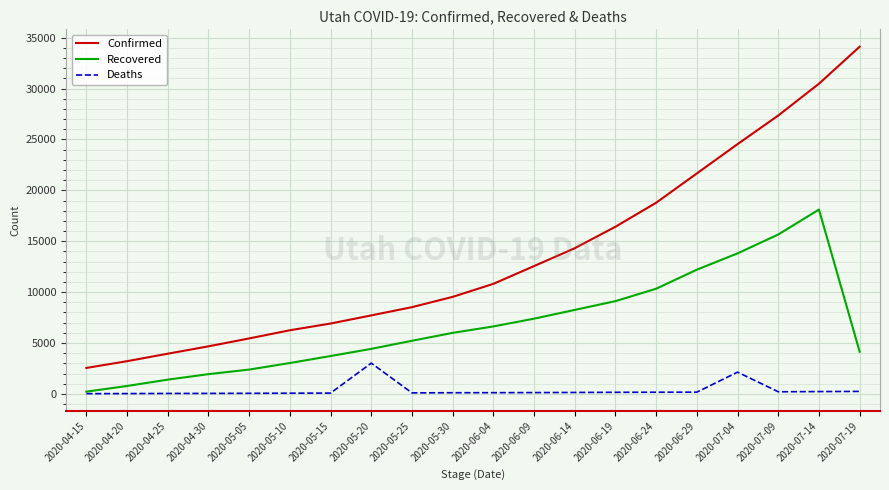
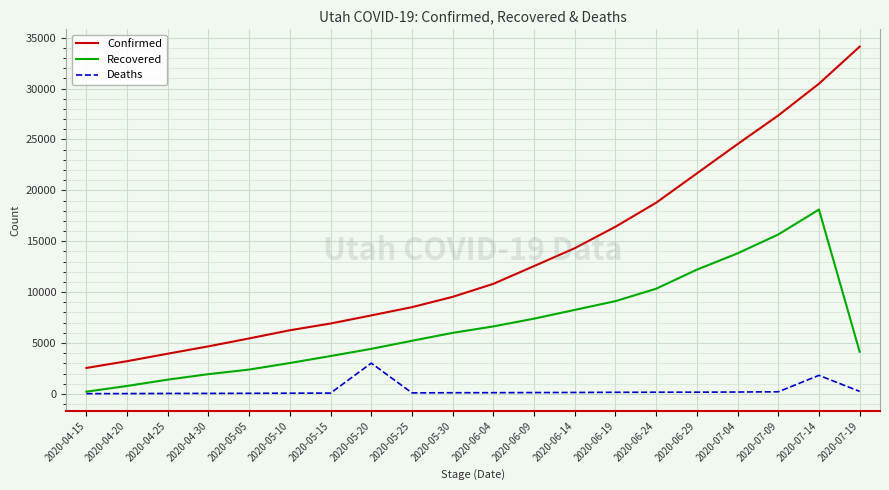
  {
    "Confirmed": {
      "2020-04-15": 2500,
      "2020-04-20": 3200,
      "2020-04-25": 3900,
      "2020-04-30": 4700,
      "2020-05-05": 5400,
      "2020-05-10": 6300,
      "2020-05-15": 6900,
      "2020-05-20": 7700,
      "2020-05-25": 8500,
      "2020-05-30": 9500,
      "2020-06-04": 10800,
      "2020-06-09": 12600,
      "2020-06-14": 14300,
      "2020-06-19": 16400,
      "2020-06-24": 18800,
      "2020-06-29": 21700,
      "2020-07-04": 24500,
      "2020-07-09": 27400,
      "2020-07-14": 30500,
      "2020-07-19": 34100
    },
    "Recovered": {
      "2020-04-20": 800,
      "2020-04-25": 1400,
      "2020-04-30": 1900,
      "2020-05-05": 2400,
      "2020-05-10": 3000,
      "2020-05-15": 3700,
      "2020-05-20": 4400,
      "2020-05-25": 5200,
      "2020-05-30": 6000,
      "2020-06-04": 6600,
      "2020-06-09": 7400,
      "2020-06-14": 8300,
      "2020-06-19": 9100,
      "2020-06-24": 10300,
      "2020-06-29": 12200,
      "2020-07-04": 13800,
      "2020-07-09": 15700,
      "2020-07-14": 18100,
      "2020-07-19": 4100
    },
    "Deaths": {
      "2020-04-20": 0,
      "2020-04-25": 0,
      "2020-04-30": 0,
      "2020-05-05": 100,
      "2020-05-10": 100,
      "2020-05-15": 100,
      "2020-05-20": 3000,
      "2020-05-25": 100,
      "2020-05-30": 100,
      "2020-06-04": 100,
      "2020-06-09": 100,
      "2020-06-14": 100,
      "2020-06-19": 200,
      "2020-06-24": 200,
      "2020-06-29": 200,
-     "2020-07-04": 2100,
+     "2020-07-04": 200,
      "2020-07-09": 200,
-     "2020-07-14": 200,
+     "2020-07-14": 1800,
      "2020-07-19": 200
    }
  }
